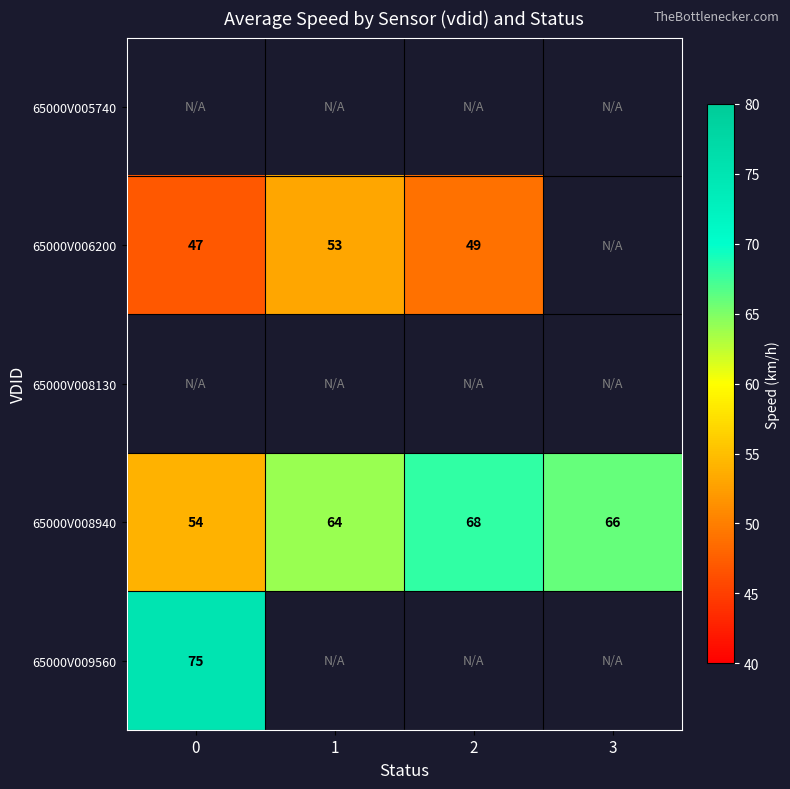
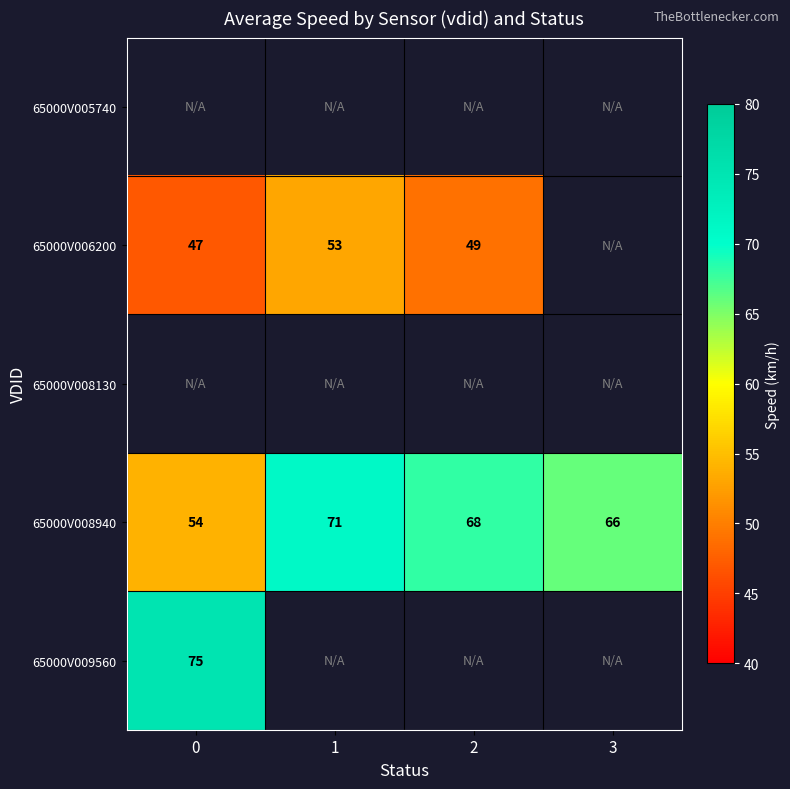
  {
    "65000V006200": {
      "0": 47,
      "1": 53,
      "2": 49
    },
    "65000V008940": {
      "0": 54,
-     "1": 64,
+     "1": 71,
      "2": 68,
      "3": 66
    },
    "65000V009560": {
      "0": 75
    }
  }
